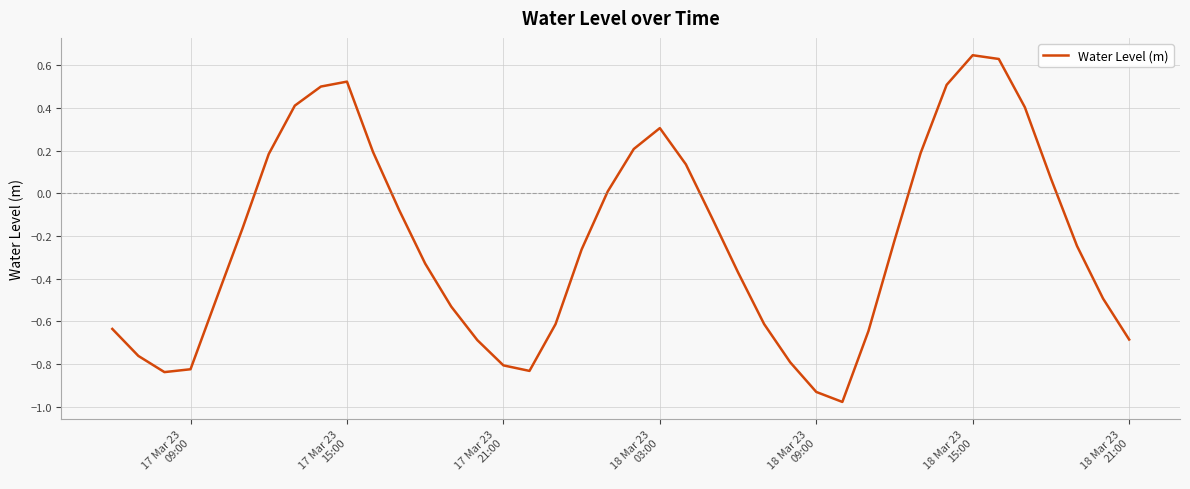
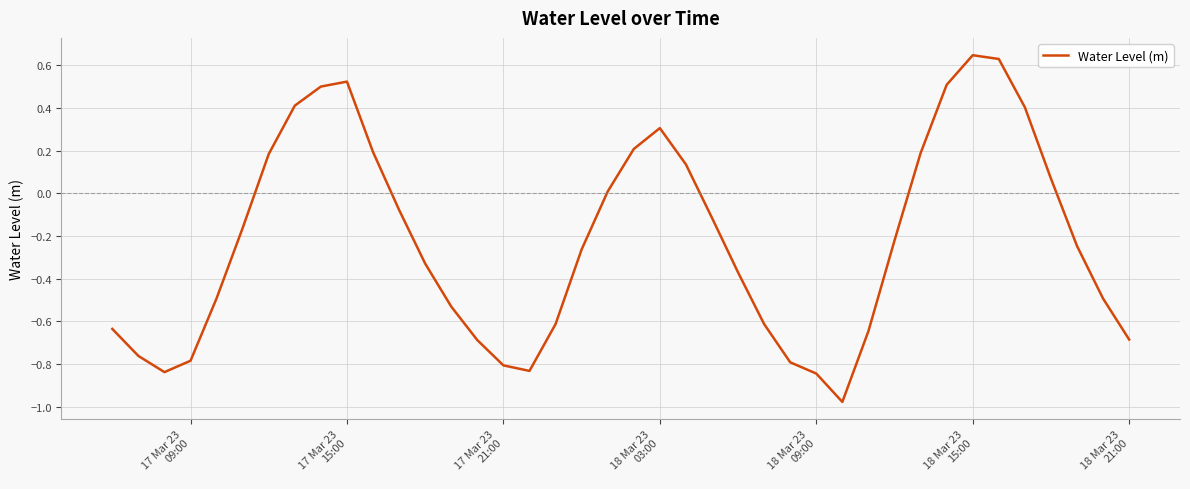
  {
-   "17 Mar 23 09:00": -0.83,
+   "17 Mar 23 09:00": -0.79,
    "17 Mar 23 15:00": 0.52,
    "17 Mar 23 21:00": -0.81,
    "18 Mar 23 03:00": 0.31,
-   "18 Mar 23 09:00": -0.93,
+   "18 Mar 23 09:00": -0.85,
    "18 Mar 23 15:00": 0.65,
    "18 Mar 23 21:00": -0.69
  }
